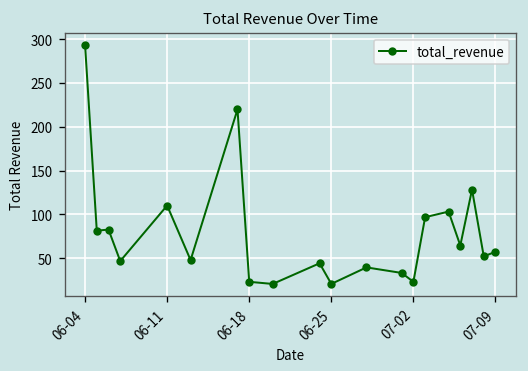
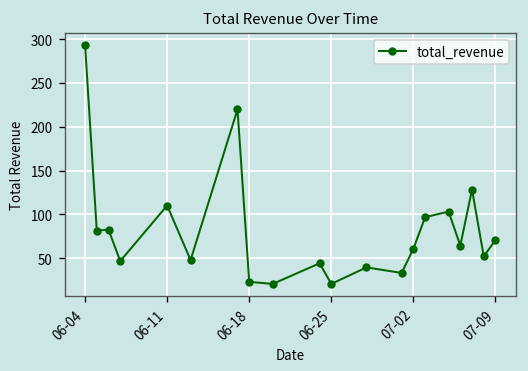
  {
    "06-04": 290,
    "06-11": 110,
    "06-18": 20,
    "06-25": 20,
-   "07-02": 20,
-   "07-09": 60
+   "07-02": 60,
+   "07-09": 70
  }
